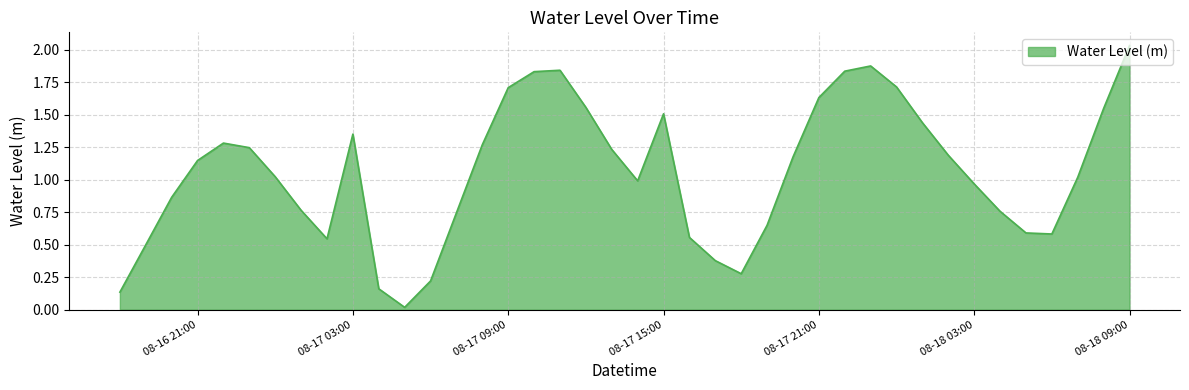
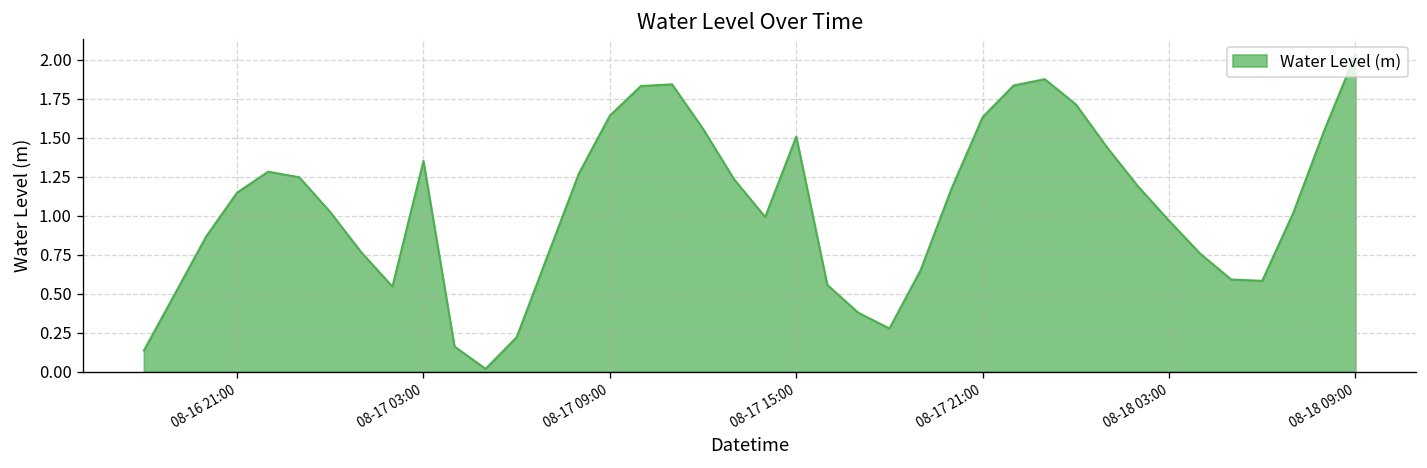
  {
    "08-16 21:00": 1.15,
    "08-17 03:00": 1.35,
-   "08-17 09:00": 1.71,
+   "08-17 09:00": 1.64,
    "08-17 15:00": 1.51,
    "08-17 21:00": 1.63,
    "08-18 03:00": 0.97
  }
